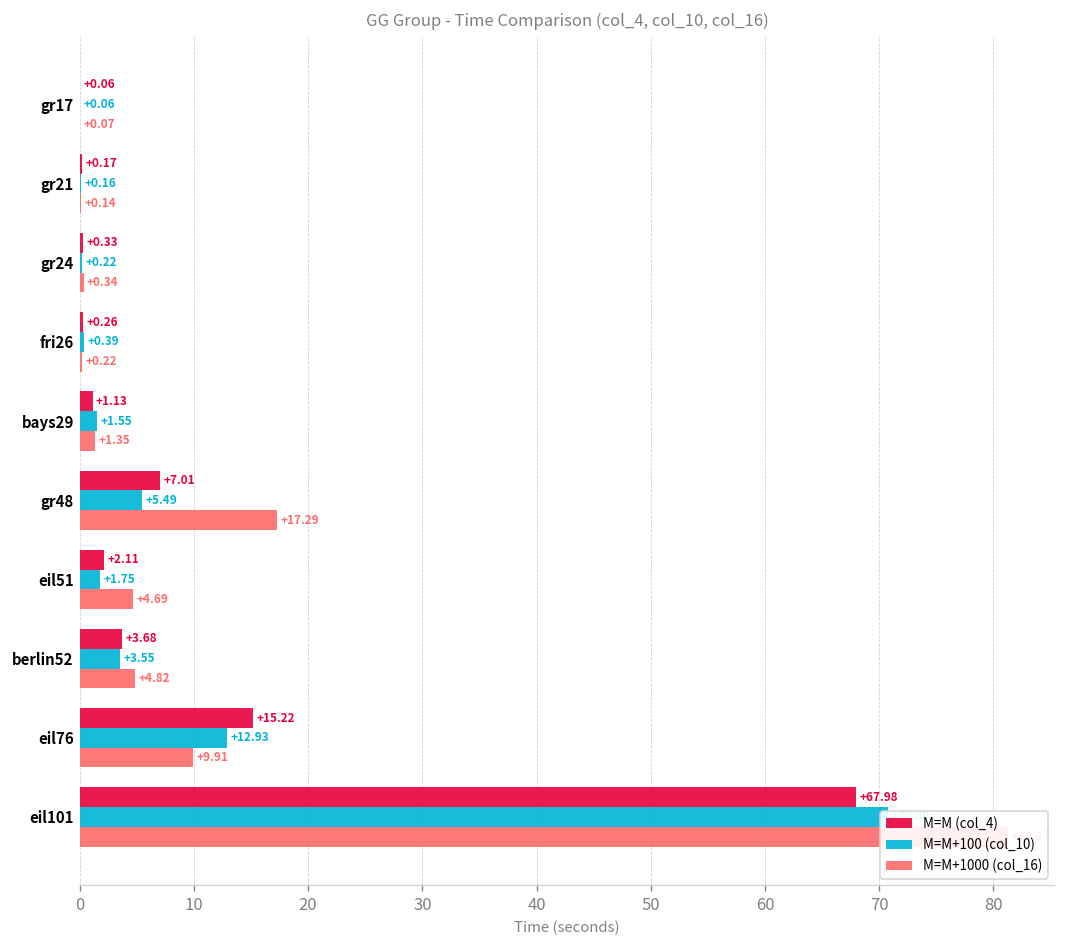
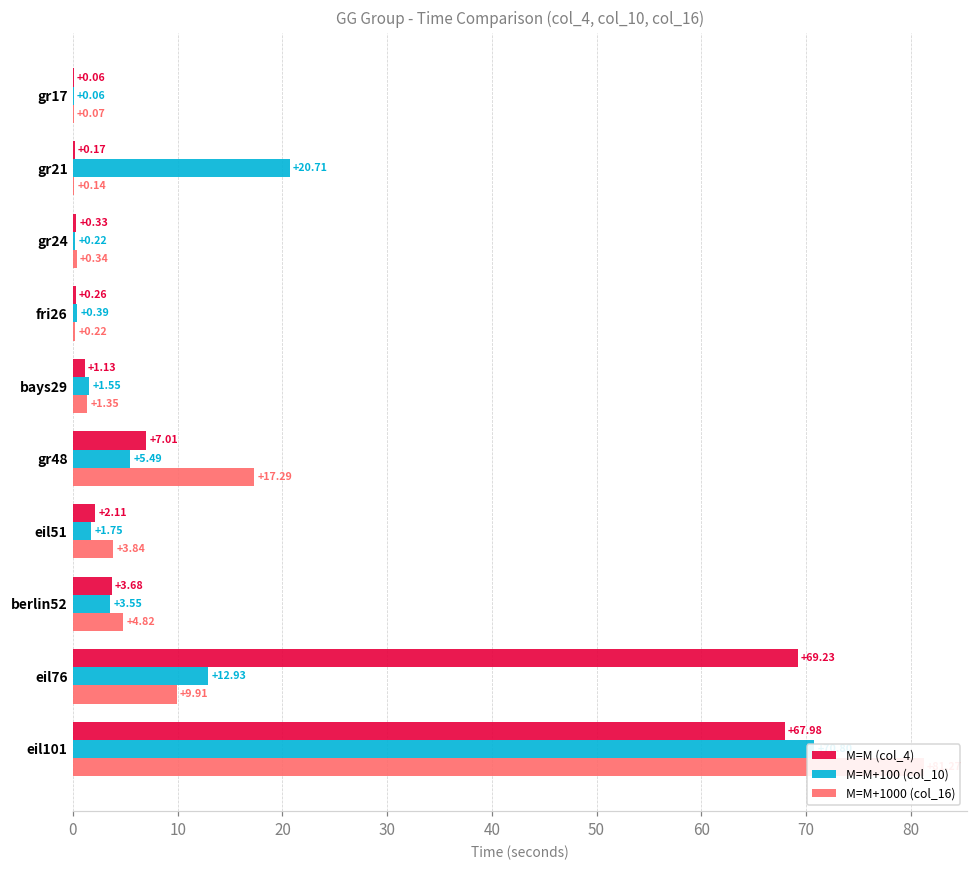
  {
    "M=M (col_4)": {
      "gr17": "+0.06",
      "gr21": "+0.17",
      "gr24": "+0.33",
      "fri26": "+0.26",
      "bays29": "+1.13",
      "gr48": "+7.01",
      "eil51": "+2.11",
      "berlin52": "+3.68",
-     "eil76": "+15.22",
+     "eil76": "+69.23",
      "eil101": "+67.98"
    },
    "M=M+100 (col_10)": {
      "gr17": "+0.06",
-     "gr21": "+0.16",
+     "gr21": "+20.71",
      "gr24": "+0.22",
      "fri26": "+0.39",
      "bays29": "+1.55",
      "gr48": "+5.49",
      "eil51": "+1.75",
      "berlin52": "+3.55",
      "eil76": "+12.93"
    },
    "M=M+1000 (col_16)": {
      "gr17": "+0.07",
      "gr21": "+0.14",
      "gr24": "+0.34",
      "fri26": "+0.22",
      "bays29": "+1.35",
      "gr48": "+17.29",
-     "eil51": "+4.69",
+     "eil51": "+3.84",
      "berlin52": "+4.82",
      "eil76": "+9.91"
    }
  }
